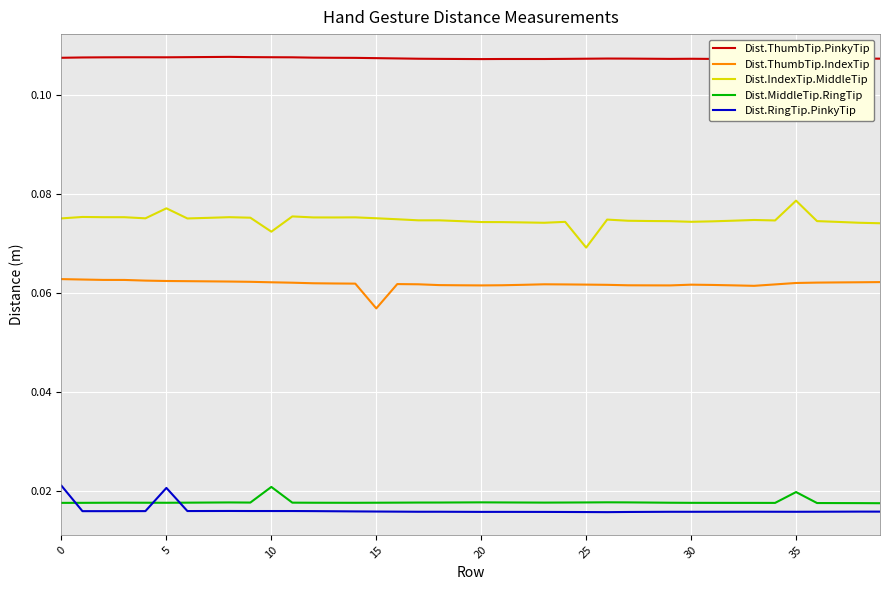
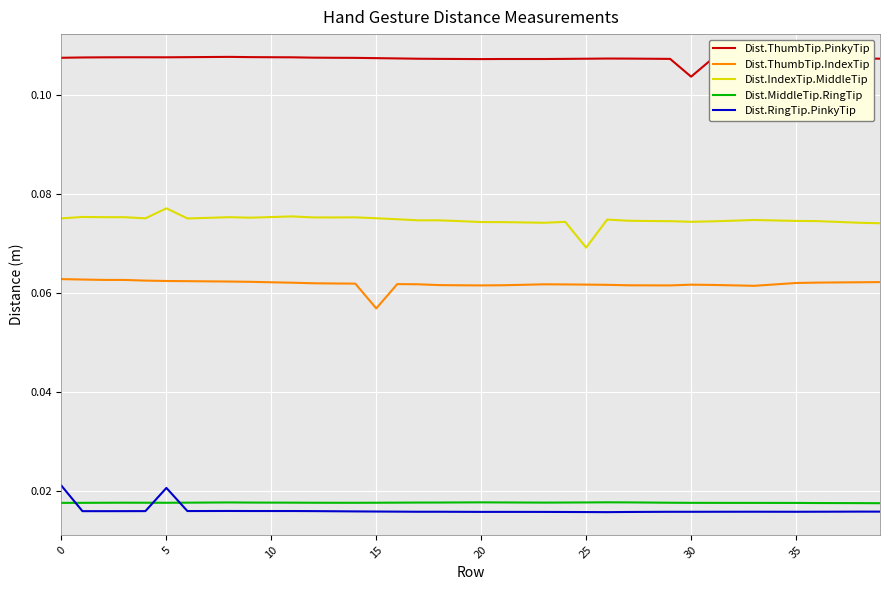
  {
    "Dist.ThumbTip.PinkyTip": {
      "0": 0.107,
      "5": 0.108,
      "10": 0.108,
      "15": 0.107,
      "20": 0.107,
      "25": 0.107,
-     "30": 0.107
+     "30": 0.104
    },
    "Dist.ThumbTip.IndexTip": {
      "0": 0.063,
      "5": 0.062,
      "10": 0.062,
      "15": 0.057,
      "20": 0.062,
      "25": 0.062,
      "30": 0.062,
      "35": 0.062
    },
    "Dist.IndexTip.MiddleTip": {
      "0": 0.075,
      "5": 0.077,
-     "10": 0.072,
+     "10": 0.075,
      "15": 0.075,
      "20": 0.074,
      "25": 0.069,
      "30": 0.074,
-     "35": 0.079
+     "35": 0.075
    },
    "Dist.MiddleTip.RingTip": {
      "0": 0.018,
      "5": 0.018,
-     "10": 0.021,
+     "10": 0.018,
      "15": 0.018,
      "20": 0.018,
      "25": 0.018,
      "30": 0.018,
-     "35": 0.020
+     "35": 0.018
    },
    "Dist.RingTip.PinkyTip": {
      "0": 0.021,
      "5": 0.021,
      "10": 0.016,
      "15": 0.016,
      "20": 0.016,
      "25": 0.016,
      "30": 0.016,
      "35": 0.016
    }
  }
